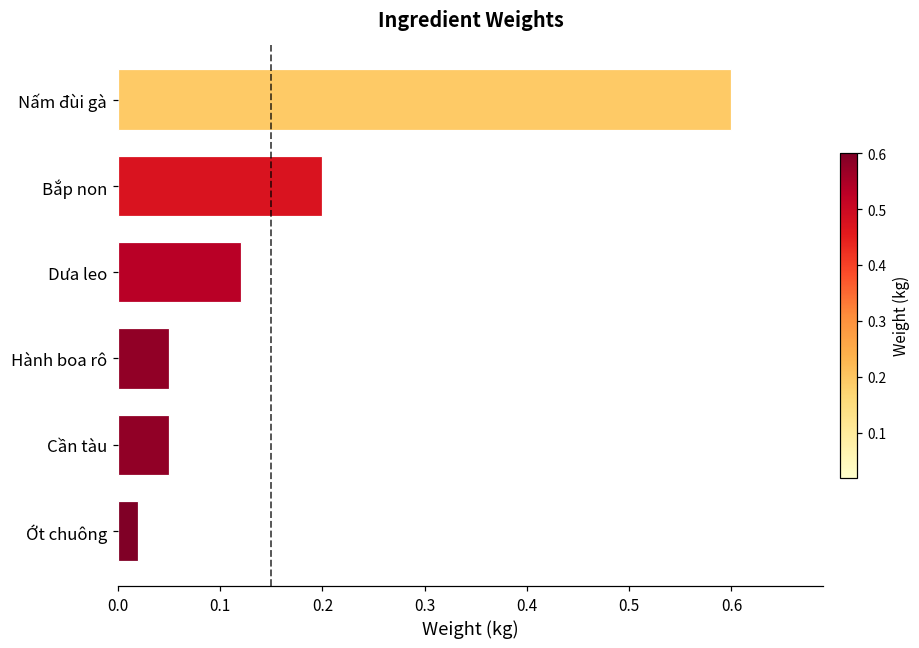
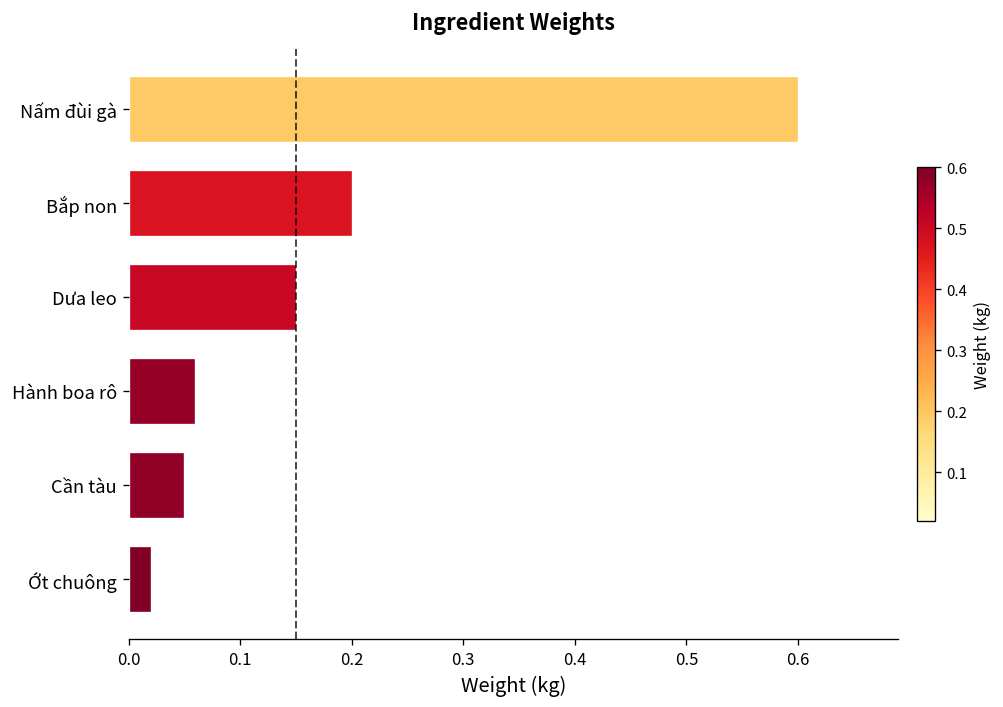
  {
    "Nấm đùi gà": 0.60,
    "Bắp non": 0.20,
-   "Dưa leo": 0.12,
-   "Hành boa rô": 0.05,
+   "Dưa leo": 0.15,
+   "Hành boa rô": 0.06,
    "Cần tàu": 0.05,
    "Ớt chuông": 0.02
  }
